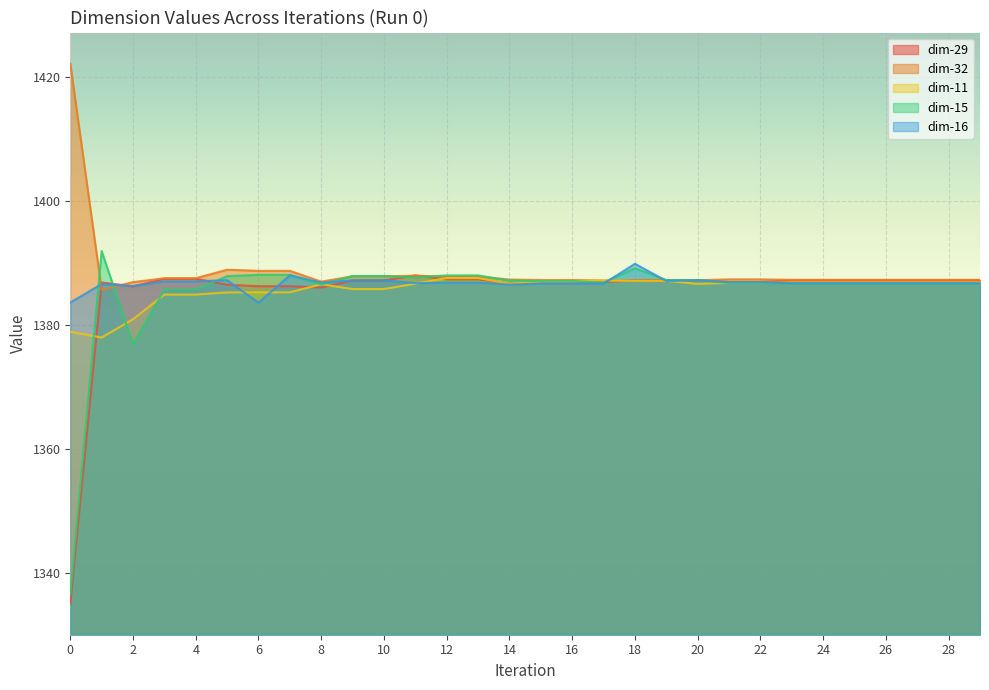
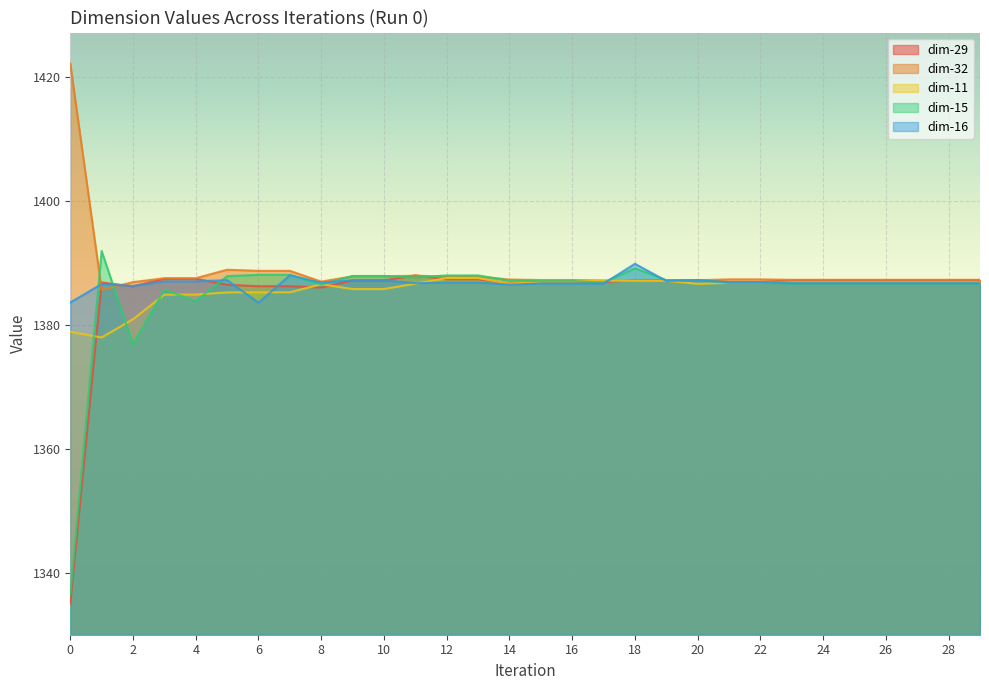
  {
    "dim-15": {
      "0": 1337,
      "2": 1377,
-     "4": 1386,
+     "4": 1384,
      "6": 1388,
      "18": 1389
    },
    "dim-16": {
      "0": 1384,
      "6": 1384,
      "12": 1387,
      "18": 1390
    }
  }
